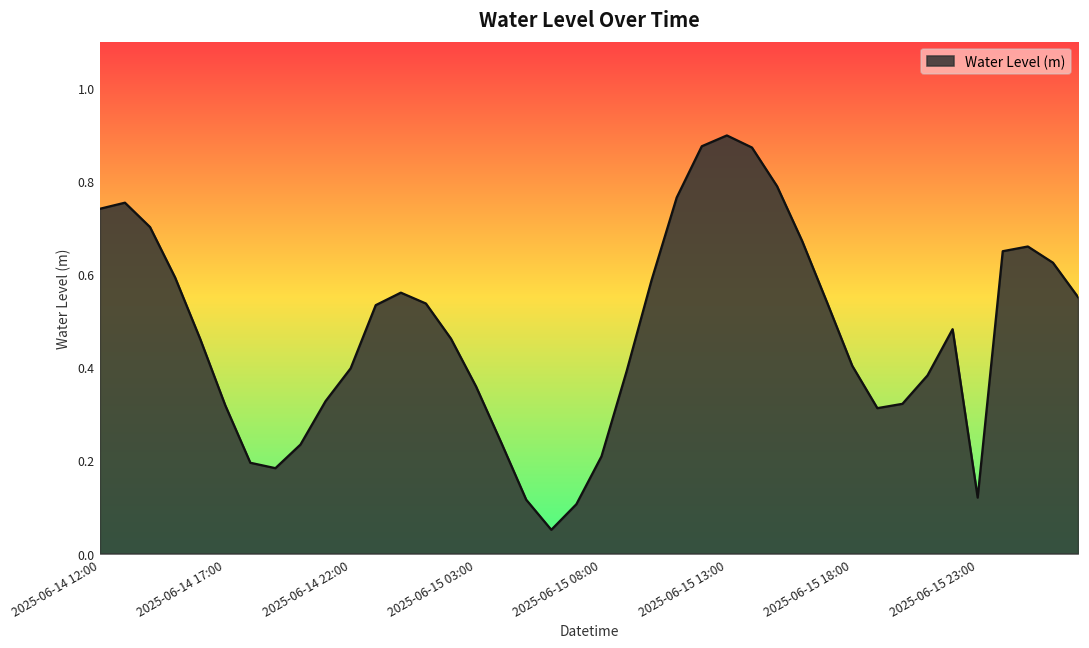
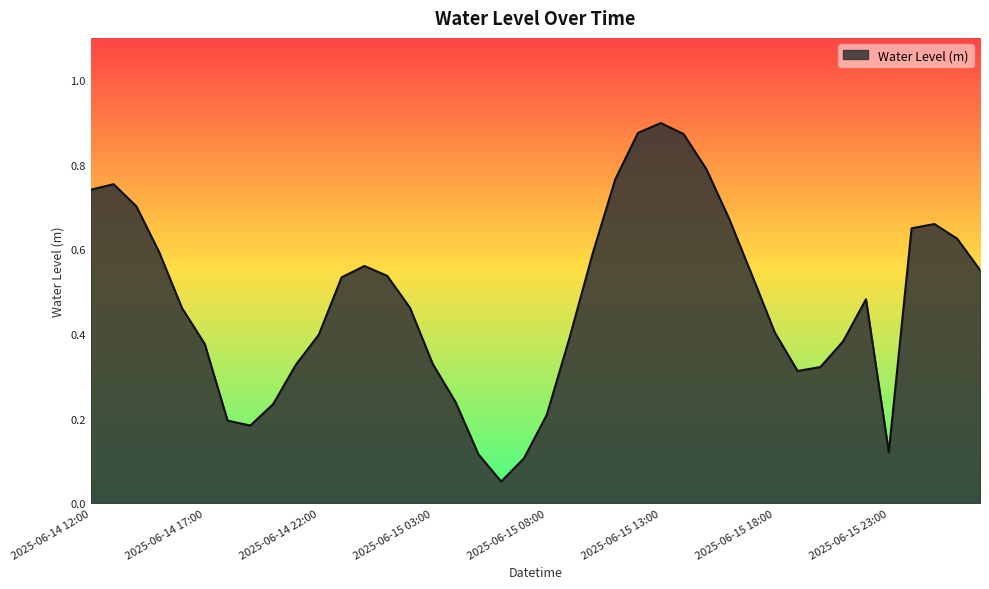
  {
    "2025-06-14 12:00": 0.74,
-   "2025-06-14 17:00": 0.32,
+   "2025-06-14 17:00": 0.38,
    "2025-06-14 22:00": 0.40,
-   "2025-06-15 03:00": 0.36,
+   "2025-06-15 03:00": 0.33,
    "2025-06-15 08:00": 0.21,
    "2025-06-15 13:00": 0.90,
    "2025-06-15 18:00": 0.40,
    "2025-06-15 23:00": 0.12
  }
